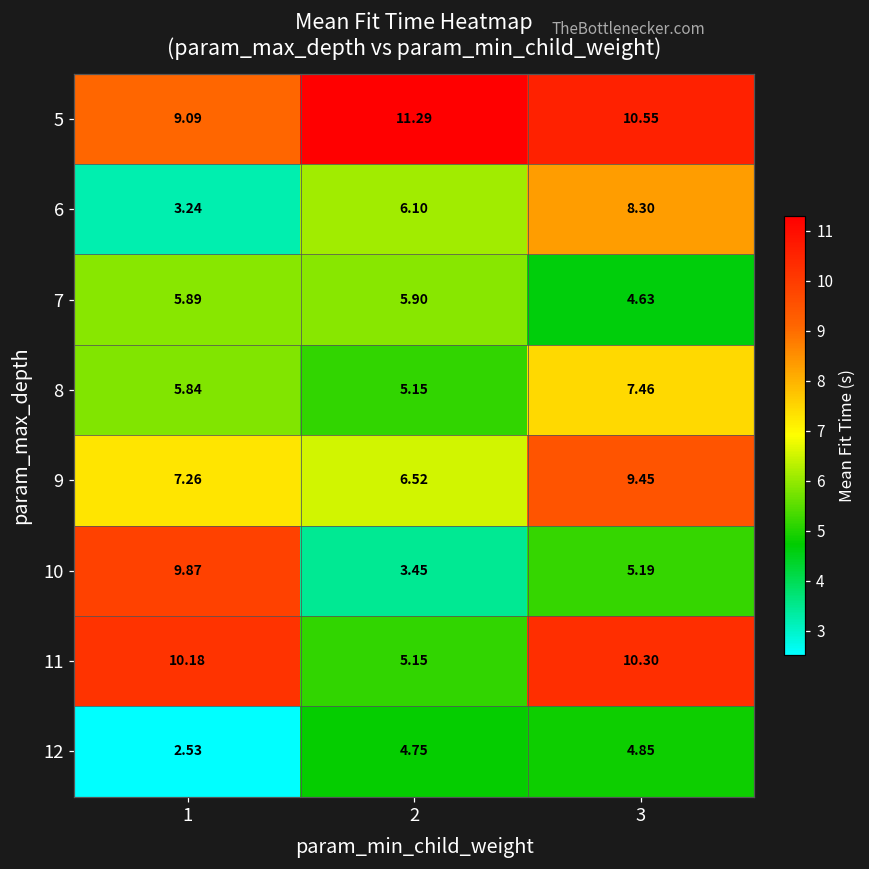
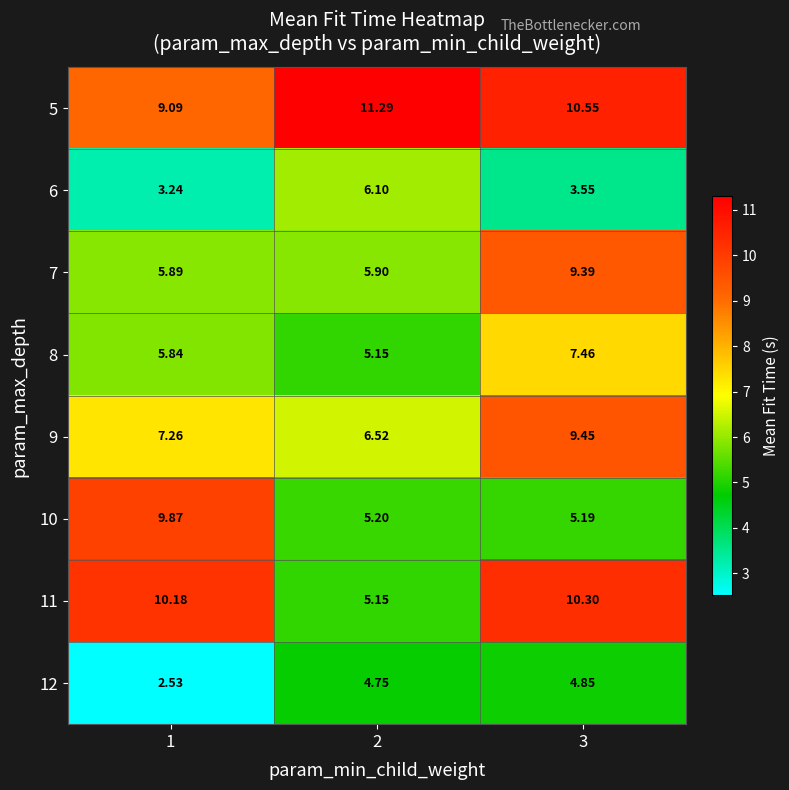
  {
    "5": {
      "1": 9.09,
      "2": 11.29,
      "3": 10.55
    },
    "6": {
      "1": 3.24,
      "2": 6.10,
-     "3": 8.30
+     "3": 3.55
    },
    "7": {
      "1": 5.89,
      "2": 5.90,
-     "3": 4.63
+     "3": 9.39
    },
    "8": {
      "1": 5.84,
      "2": 5.15,
      "3": 7.46
    },
    "9": {
      "1": 7.26,
      "2": 6.52,
      "3": 9.45
    },
    "10": {
      "1": 9.87,
-     "2": 3.45,
+     "2": 5.20,
      "3": 5.19
    },
    "11": {
      "1": 10.18,
      "2": 5.15,
      "3": 10.30
    },
    "12": {
      "1": 2.53,
      "2": 4.75,
      "3": 4.85
    }
  }
